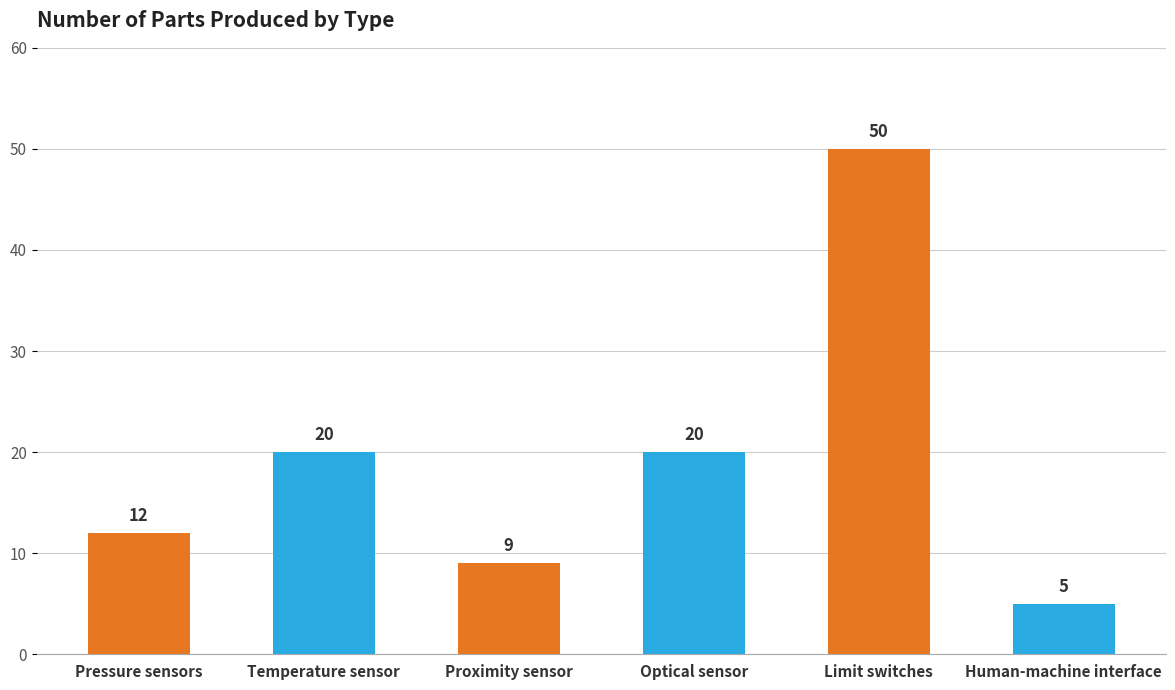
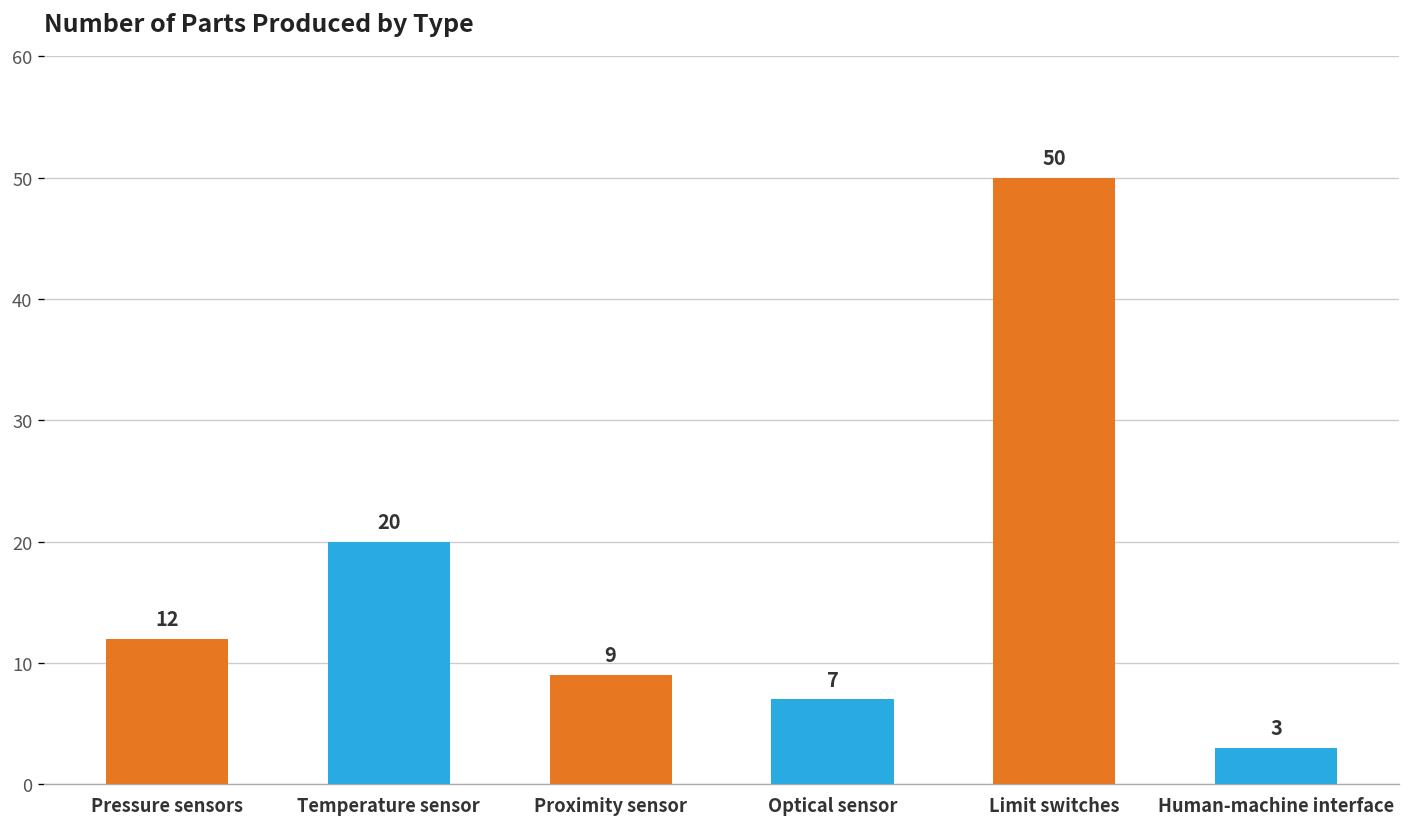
  {
    "Pressure sensors": 12,
    "Temperature sensor": 20,
    "Proximity sensor": 9,
-   "Optical sensor": 20,
+   "Optical sensor": 7,
    "Limit switches": 50,
-   "Human-machine interface": 5
+   "Human-machine interface": 3
  }
